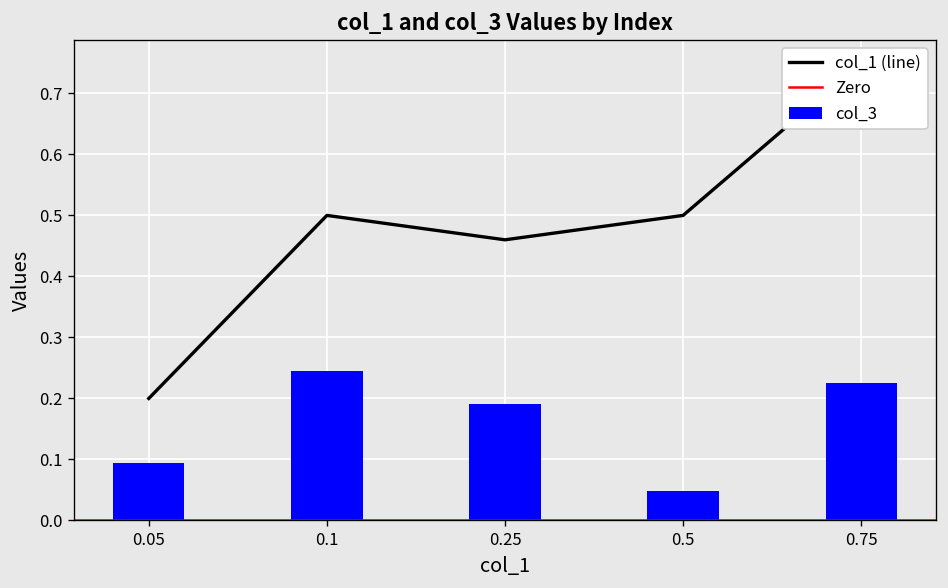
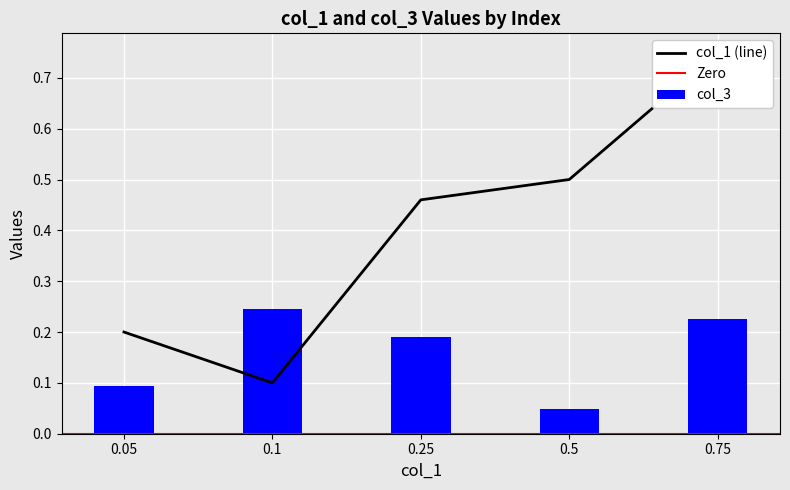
  {
    "col_1 (line)": {
      "0.05": 0.2,
-     "0.1": 0.5,
+     "0.1": 0.1,
      "0.25": 0.46,
      "0.5": 0.5
    },
    "col_3": {
      "0.05": 0.09,
      "0.1": 0.24,
      "0.25": 0.19,
      "0.5": 0.05,
      "0.75": 0.23
    }
  }
